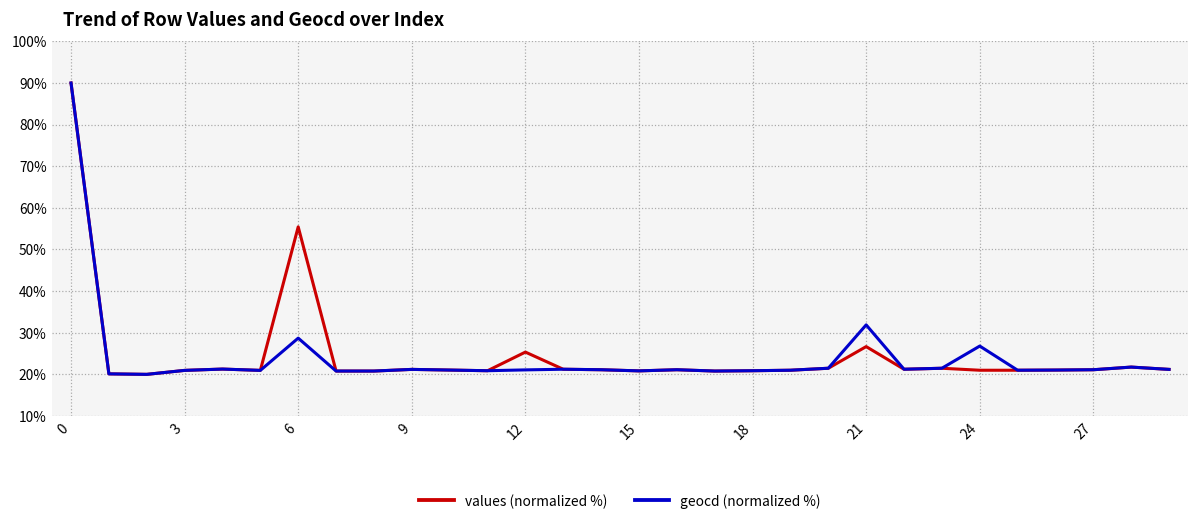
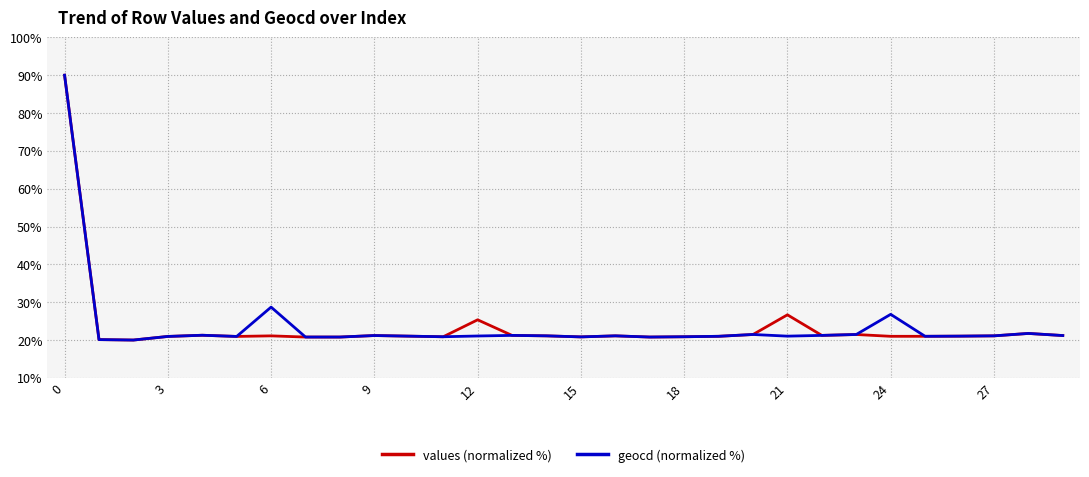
  {
    "values (normalized %)": {
-     "6": "55%",
+     "6": "21%",
      "12": "25%",
      "21": "27%",
      "24": "21%"
    },
    "geocd (normalized %)": {
      "6": "29%",
      "12": "21%",
-     "21": "32%",
+     "21": "21%",
      "24": "27%"
    }
  }
